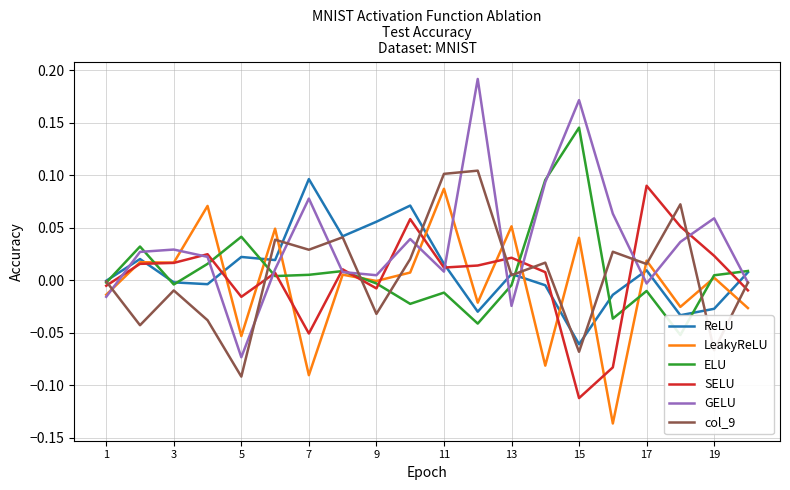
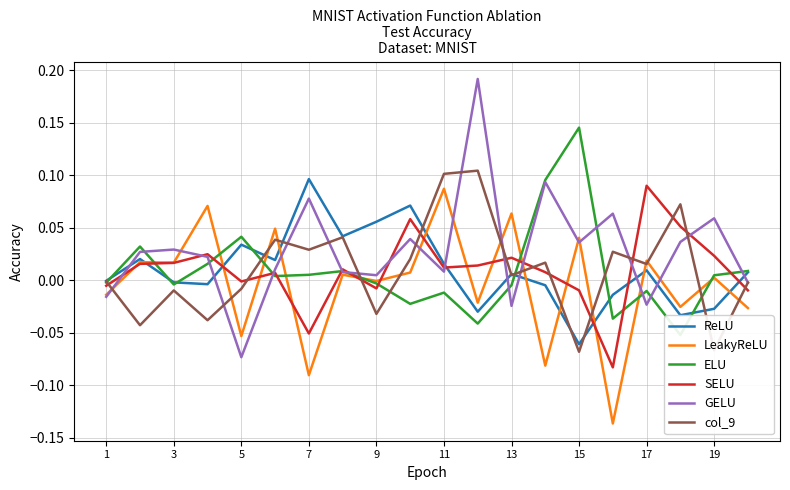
  {
    "ReLU": {
-     "5": 0.022,
+     "5": 0.034,
      "7": 0.096,
      "9": 0.056,
      "11": 0.016,
      "15": -0.061,
      "17": 0.009,
      "19": -0.027
    },
    "LeakyReLU": {
      "5": -0.053,
      "7": -0.091,
      "11": 0.087,
-     "13": 0.051,
+     "13": 0.064,
      "15": 0.040,
      "17": 0.019
    },
    "ELU": {
      "5": 0.041,
      "7": 0.005,
      "11": -0.012,
      "13": -0.005,
      "15": 0.145,
      "17": -0.010
    },
    "SELU": {
      "1": -0.005,
-     "5": -0.016,
+     "5": -0.001,
      "7": -0.051,
      "9": -0.008,
      "11": 0.012,
      "13": 0.021,
-     "15": -0.112,
+     "15": -0.010,
      "17": 0.090,
      "19": 0.023
    },
    "GELU": {
      "3": 0.029,
      "5": -0.073,
      "7": 0.078,
      "9": 0.005,
      "11": 0.008,
      "13": -0.025,
-     "15": 0.172,
-     "17": -0.003,
+     "15": 0.036,
+     "17": -0.023,
      "19": 0.059
    },
    "col_9": {
      "3": -0.010,
-     "5": -0.092,
+     "5": -0.008,
      "7": 0.029,
      "9": -0.032,
      "11": 0.101,
      "15": -0.068,
      "17": 0.015
    }
  }
